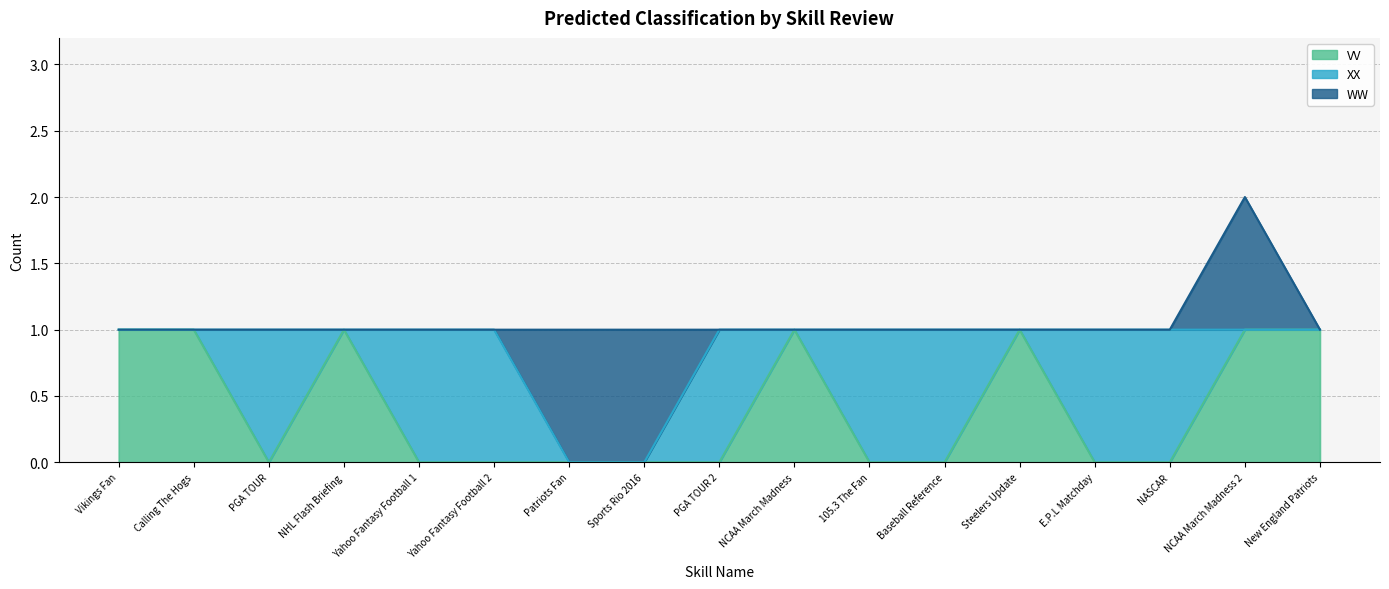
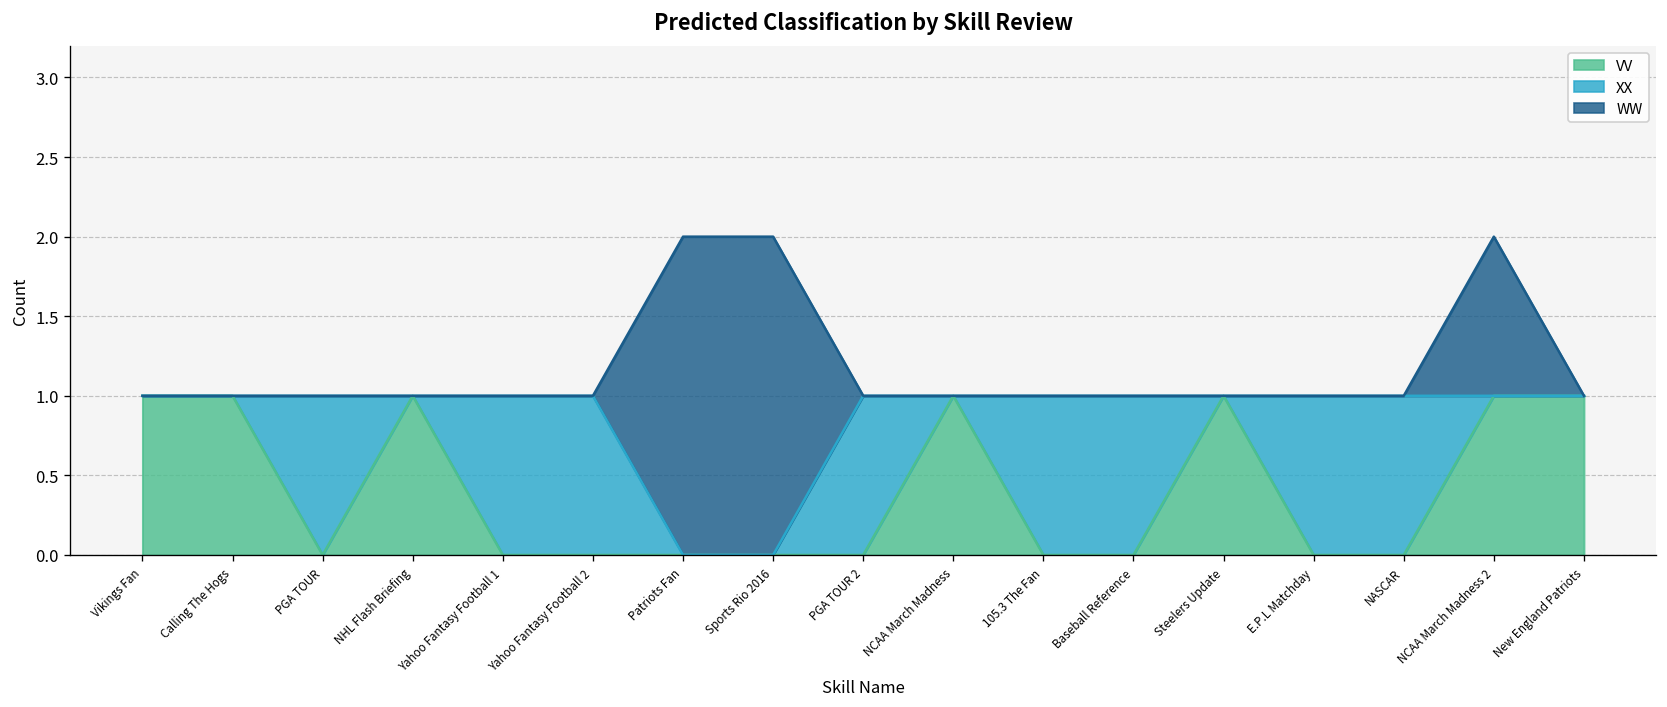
  {
    "VV": {
      "PGA TOUR": 0,
      "Yahoo Fantasy Football 1": 0,
      "Yahoo Fantasy Football 2": 0,
      "PGA TOUR 2": 0,
      "105.3 The Fan": 0,
      "Baseball Reference": 0,
      "E.P.L Matchday": 0,
      "NASCAR": 0
    },
    "WW": {
-     "Patriots Fan": 1,
-     "Sports Rio 2016": 1,
+     "Patriots Fan": 2,
+     "Sports Rio 2016": 2,
      "NCAA March Madness 2": 2
    }
  }
